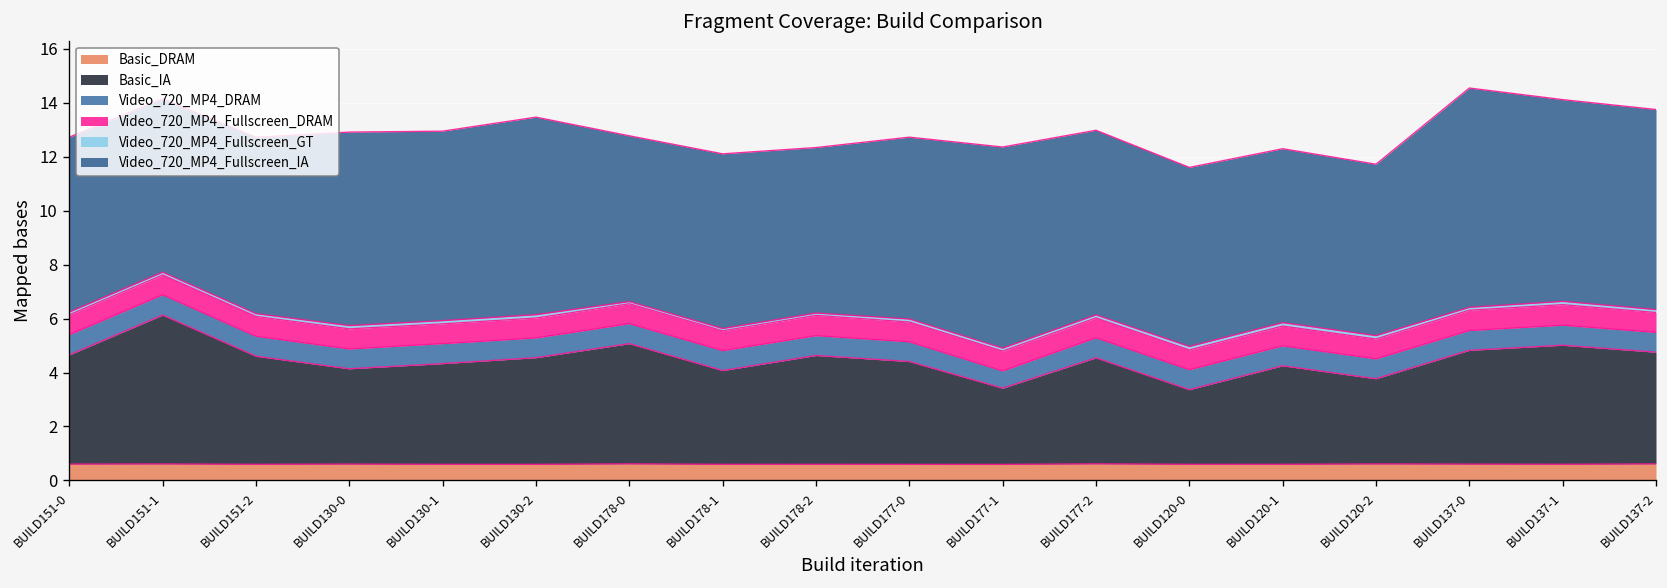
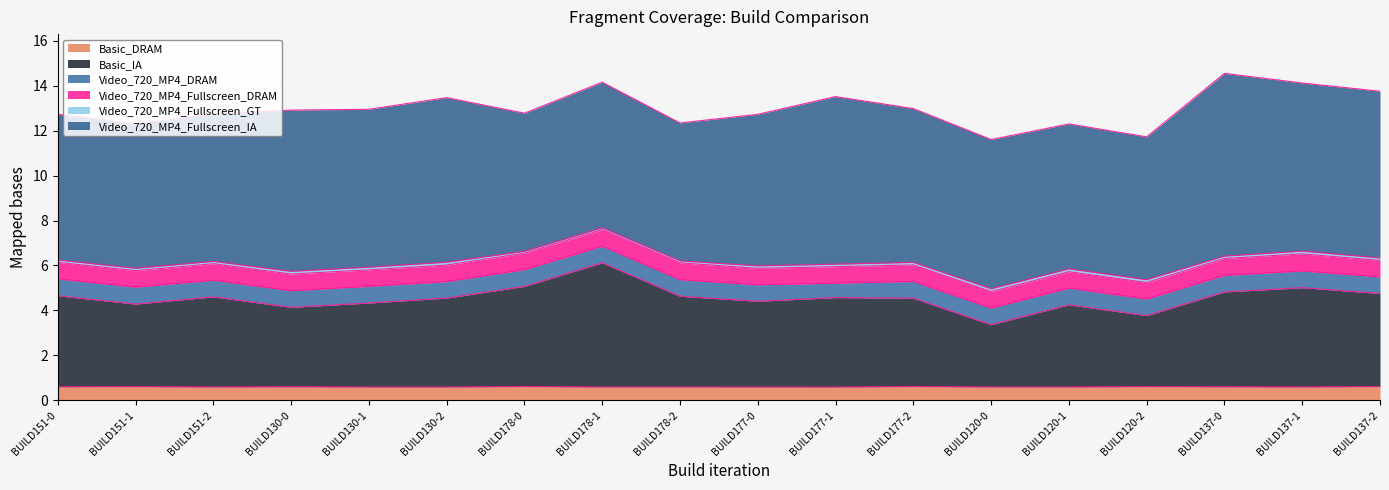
  {
    "Basic_DRAM": {
      "BUILD151-0": 0.6,
      "BUILD151-1": 0.6,
      "BUILD151-2": 0.6,
      "BUILD130-0": 0.6,
      "BUILD130-1": 0.6,
      "BUILD130-2": 0.6,
      "BUILD178-0": 0.6,
      "BUILD178-1": 0.6,
      "BUILD178-2": 0.6,
      "BUILD177-0": 0.6,
      "BUILD177-1": 0.6,
      "BUILD177-2": 0.6,
      "BUILD120-0": 0.6,
      "BUILD120-1": 0.6,
      "BUILD120-2": 0.6,
      "BUILD137-0": 0.6,
      "BUILD137-1": 0.6,
      "BUILD137-2": 0.6
    },
    "Basic_IA": {
      "BUILD151-0": 4.0,
-     "BUILD151-1": 5.5,
+     "BUILD151-1": 3.7,
      "BUILD151-2": 4.0,
      "BUILD130-0": 3.5,
      "BUILD130-1": 3.7,
      "BUILD130-2": 4.0,
      "BUILD178-0": 4.5,
-     "BUILD178-1": 3.5,
+     "BUILD178-1": 5.5,
      "BUILD178-2": 4.0,
      "BUILD177-0": 3.8,
-     "BUILD177-1": 2.8,
+     "BUILD177-1": 4.0,
      "BUILD177-2": 3.9,
      "BUILD120-0": 2.8,
      "BUILD120-1": 3.7,
      "BUILD120-2": 3.2,
      "BUILD137-0": 4.2,
      "BUILD137-1": 4.4,
      "BUILD137-2": 4.1
    },
    "Video_720_MP4_Fullscreen_DRAM": {
      "BUILD130-0": 0.7,
      "BUILD130-1": 0.7,
      "BUILD130-2": 0.7,
      "BUILD177-2": 0.7,
      "BUILD120-0": 0.7,
      "BUILD120-1": 0.7,
      "BUILD120-2": 0.7,
      "BUILD137-1": 0.8
    },
    "Video_720_MP4_Fullscreen_GT": {
      "BUILD130-0": 0.1,
      "BUILD130-1": 0.1,
      "BUILD130-2": 0.1,
      "BUILD177-2": 0.1,
      "BUILD120-0": 0.1,
      "BUILD120-1": 0.1,
      "BUILD120-2": 0.1,
      "BUILD137-1": 0.1
    }
  }
